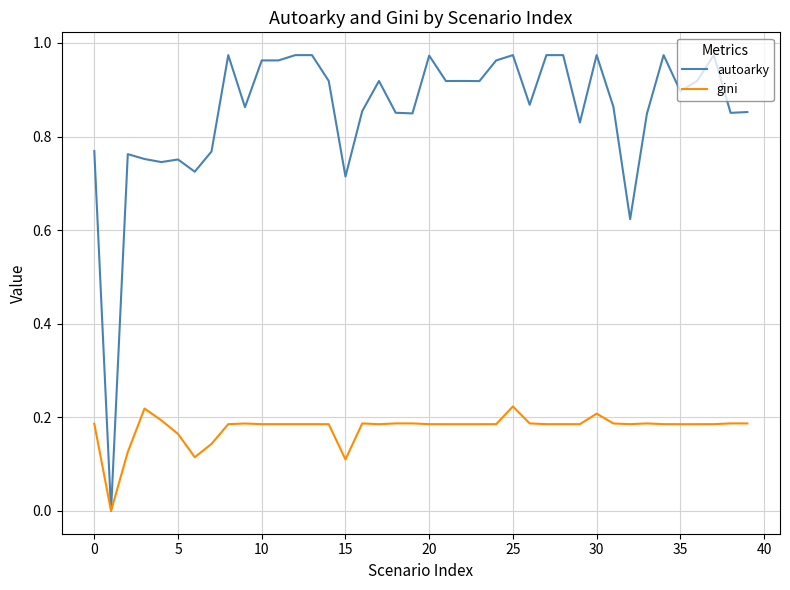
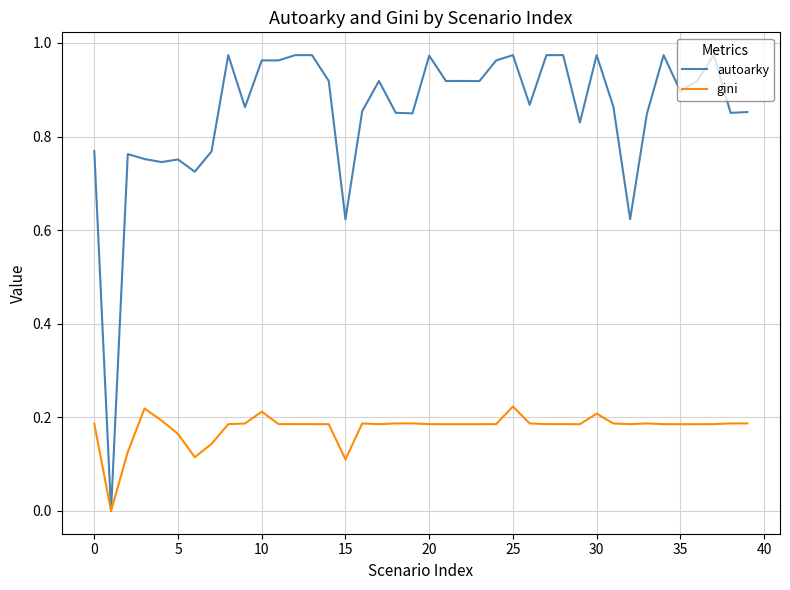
  {
    "autoarky": {
      "0": 0.77,
      "5": 0.75,
      "10": 0.96,
-     "15": 0.71,
+     "15": 0.62,
      "20": 0.97,
      "25": 0.97,
      "30": 0.97
    },
    "gini": {
      "0": 0.19,
      "5": 0.16,
-     "10": 0.19,
+     "10": 0.21,
      "15": 0.11,
      "20": 0.19,
      "25": 0.22,
      "30": 0.21,
      "35": 0.19
    }
  }
